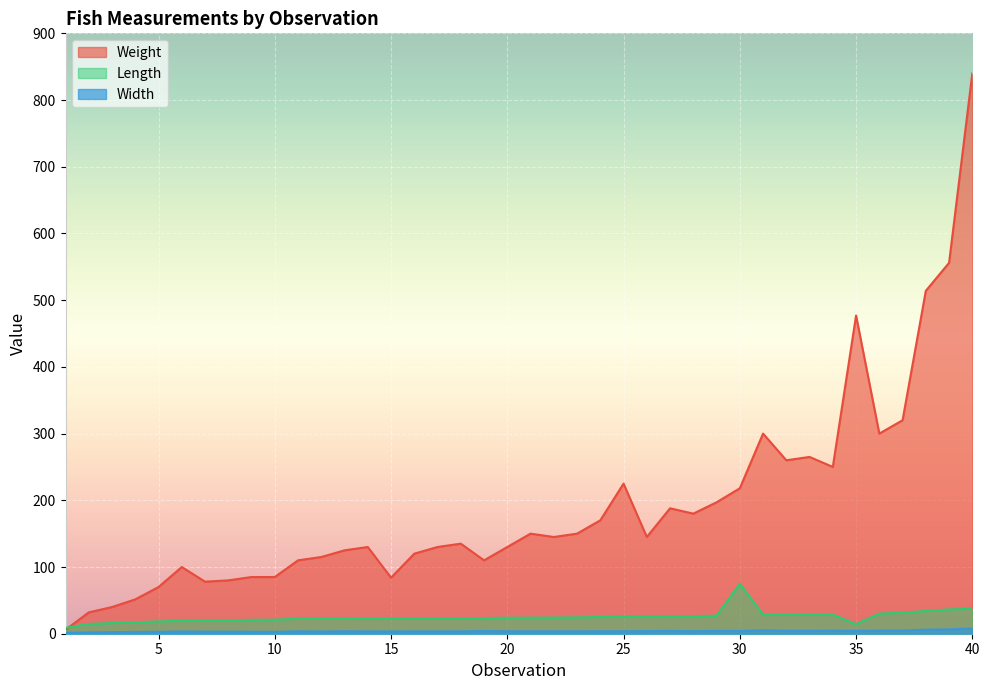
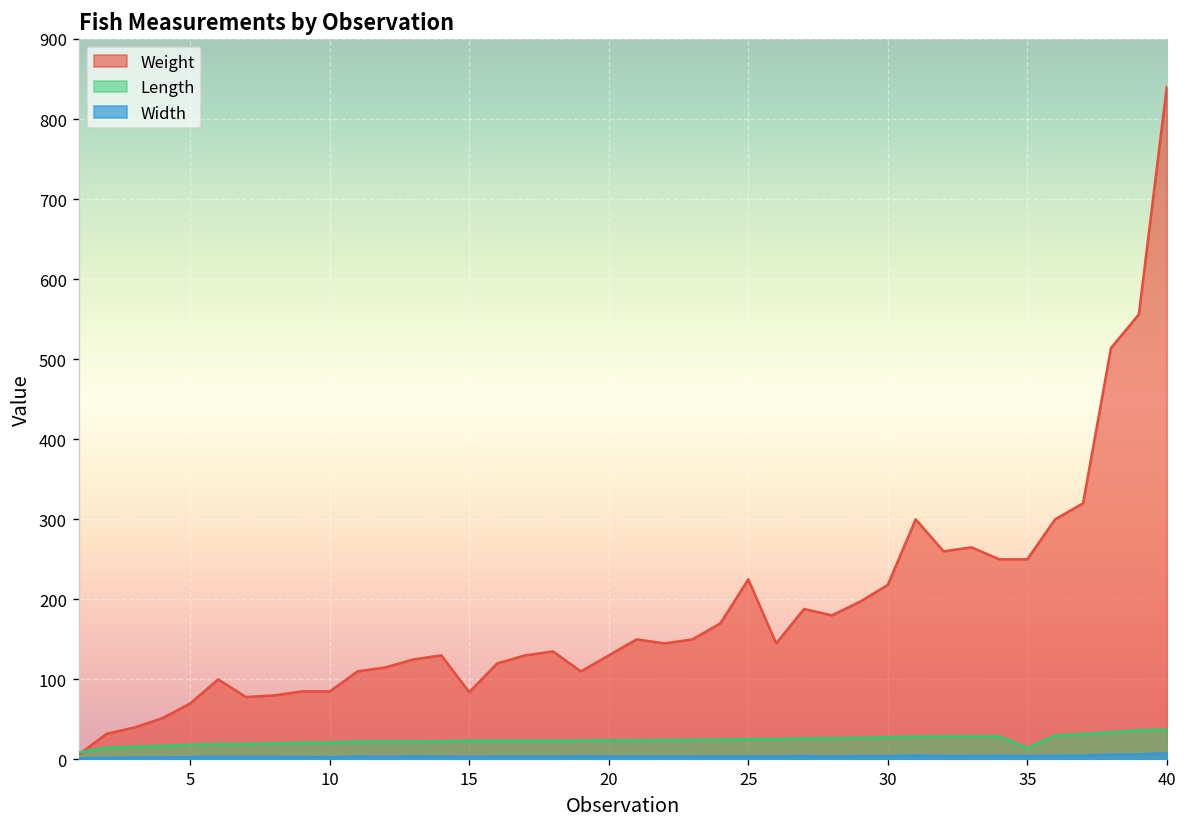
  {
    "Weight": {
      "5": 70,
      "10": 90,
      "15": 80,
      "20": 130,
      "25": 230,
      "30": 220,
-     "35": 480,
+     "35": 250,
      "40": 840
    },
    "Length": {
      "5": 20,
      "10": 20,
      "15": 20,
      "20": 20,
      "25": 30,
-     "30": 80,
+     "30": 30,
      "35": 10,
      "40": 40
    },
    "Width": {
      "5": 0,
      "10": 0,
      "15": 0,
      "20": 0,
      "25": 0,
      "30": 0,
      "35": 0,
      "40": 10
    }
  }
